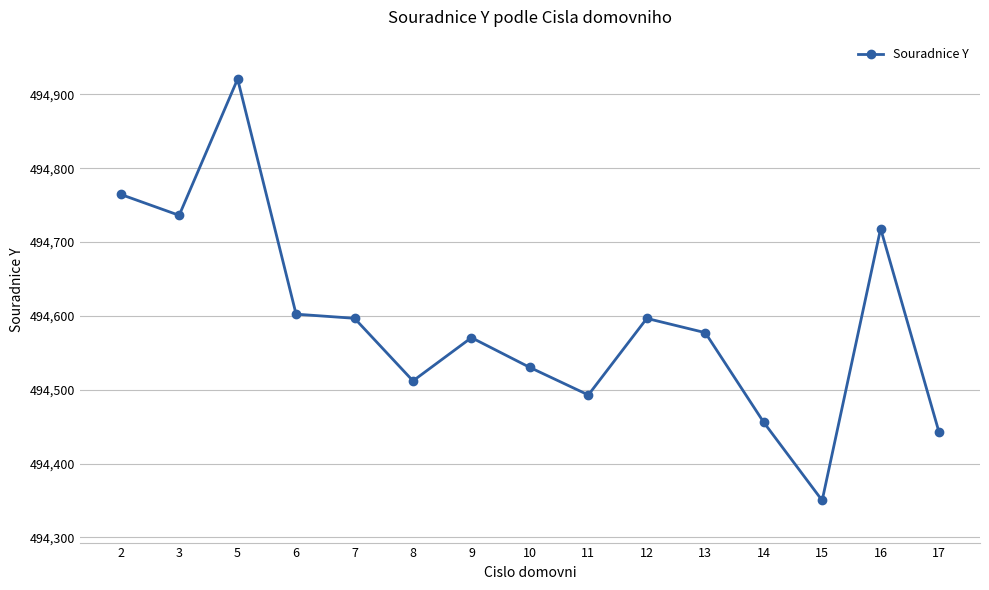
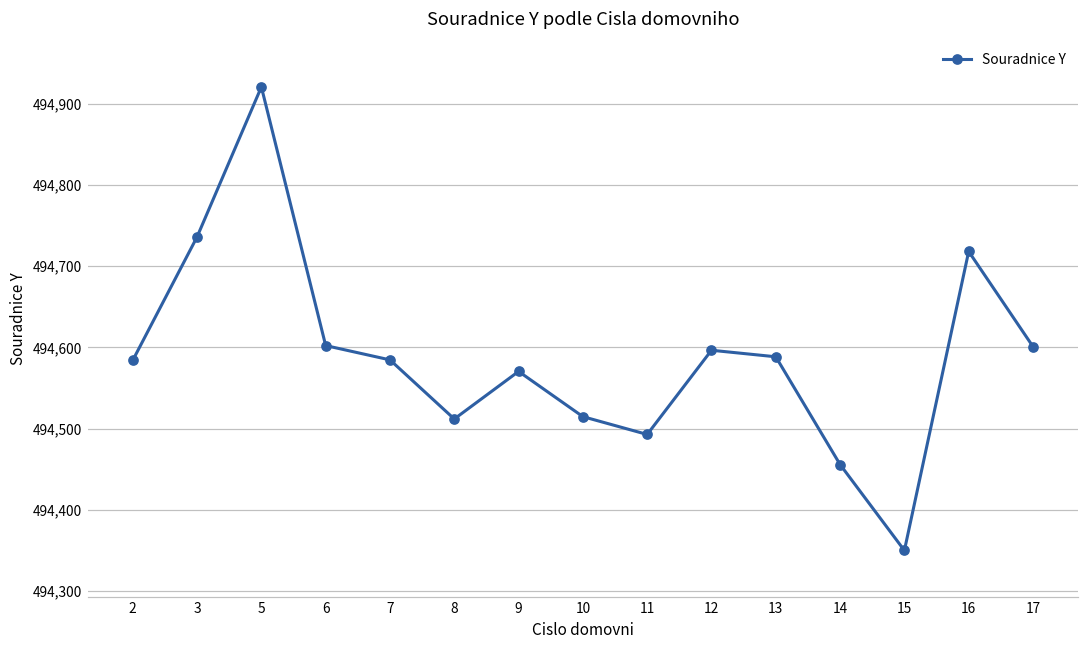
  {
-   "2": "494,760",
+   "2": "494,580",
    "3": "494,740",
    "5": "494,920",
    "6": "494,600",
-   "7": "494,600",
+   "7": "494,580",
    "8": "494,510",
    "9": "494,570",
-   "10": "494,530",
+   "10": "494,510",
    "11": "494,490",
    "12": "494,600",
-   "13": "494,580",
+   "13": "494,590",
    "14": "494,460",
    "15": "494,350",
    "16": "494,720",
-   "17": "494,440"
+   "17": "494,600"
  }
